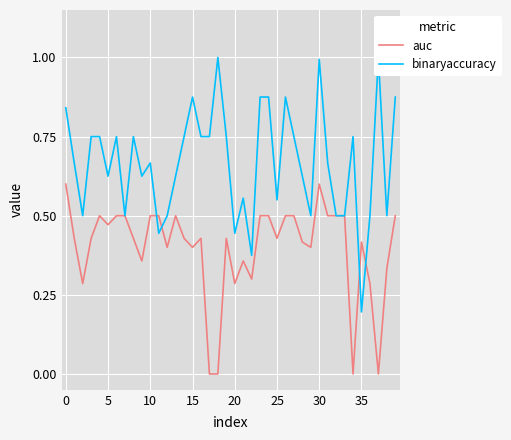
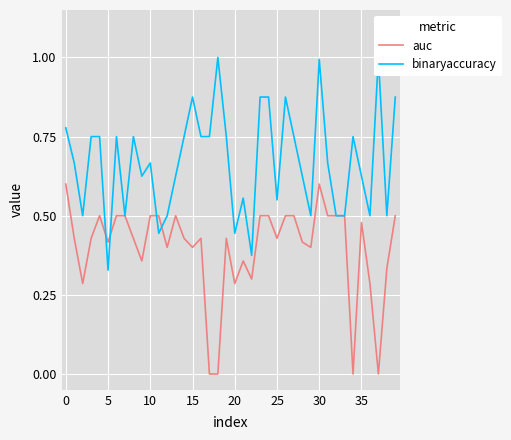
  {
    "auc": {
      "0": 0.60,
-     "5": 0.47,
+     "5": 0.42,
      "10": 0.50,
      "15": 0.40,
      "20": 0.29,
      "25": 0.43,
      "30": 0.60,
-     "35": 0.42
+     "35": 0.48
    },
    "binaryaccuracy": {
-     "0": 0.84,
-     "5": 0.63,
+     "0": 0.78,
+     "5": 0.33,
      "10": 0.67,
      "15": 0.88,
      "20": 0.44,
      "25": 0.55,
      "30": 0.99,
-     "35": 0.20
+     "35": 0.63
    }
  }
